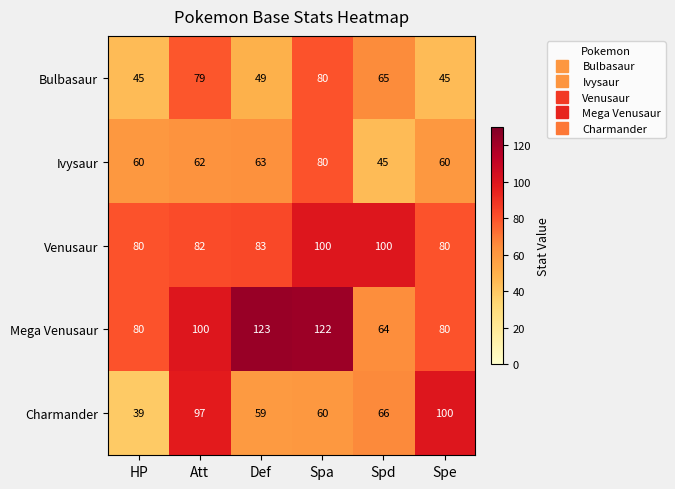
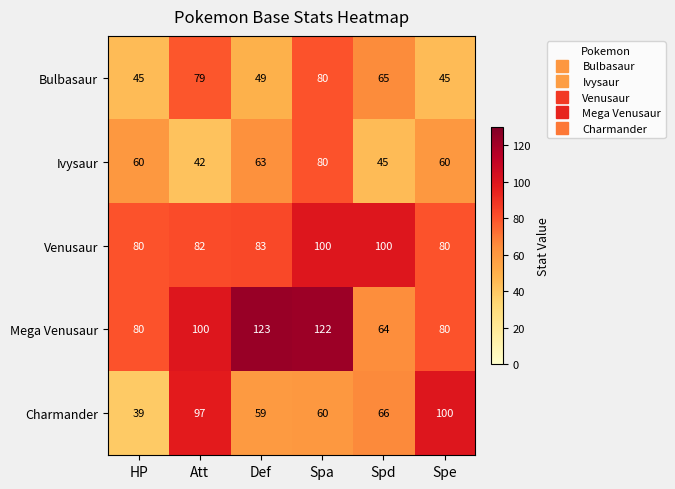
  {
    "Bulbasaur": {
      "HP": 45,
      "Att": 79,
      "Def": 49,
      "Spa": 80,
      "Spd": 65,
      "Spe": 45
    },
    "Ivysaur": {
      "HP": 60,
-     "Att": 62,
+     "Att": 42,
      "Def": 63,
      "Spa": 80,
      "Spd": 45,
      "Spe": 60
    },
    "Venusaur": {
      "HP": 80,
      "Att": 82,
      "Def": 83,
      "Spa": 100,
      "Spd": 100,
      "Spe": 80
    },
    "Mega Venusaur": {
      "HP": 80,
      "Att": 100,
      "Def": 123,
      "Spa": 122,
      "Spd": 64,
      "Spe": 80
    },
    "Charmander": {
      "HP": 39,
      "Att": 97,
      "Def": 59,
      "Spa": 60,
      "Spd": 66,
      "Spe": 100
    }
  }
